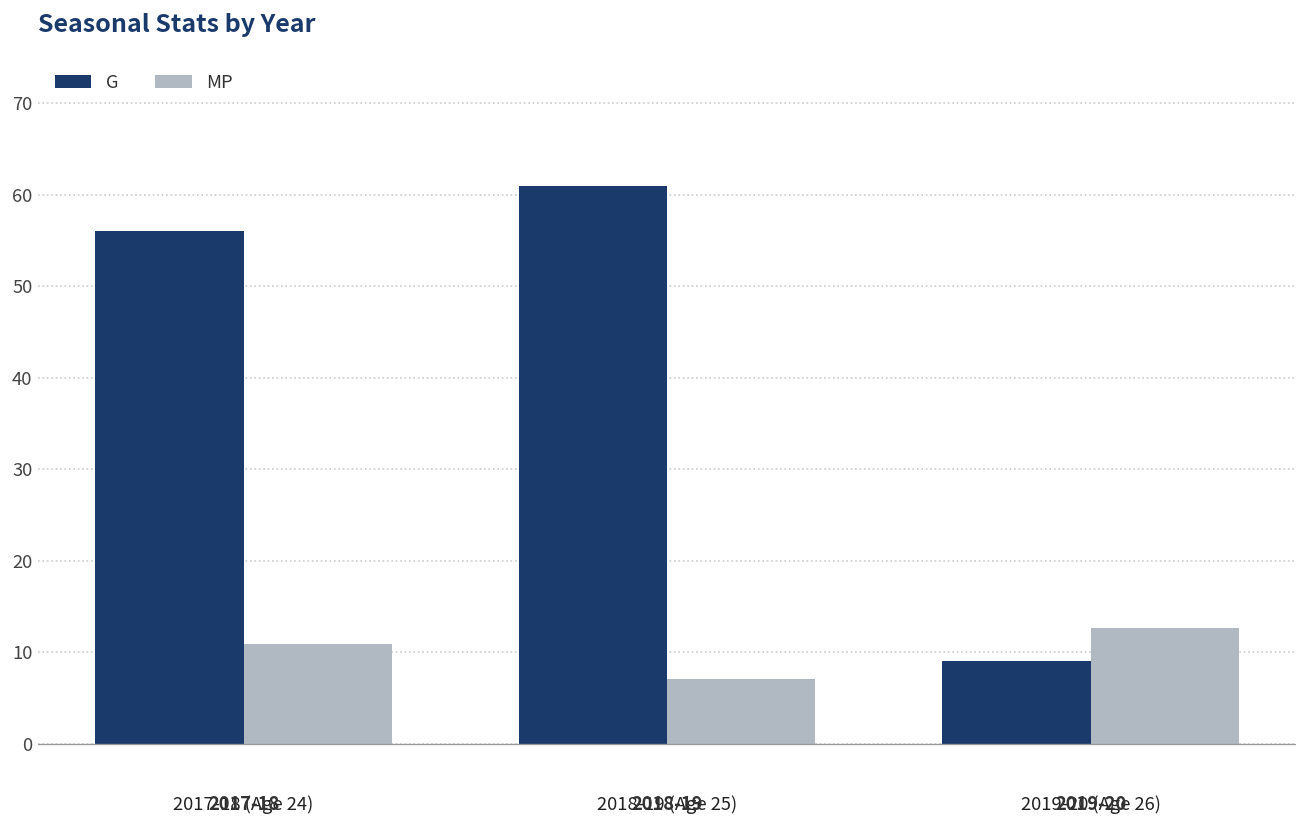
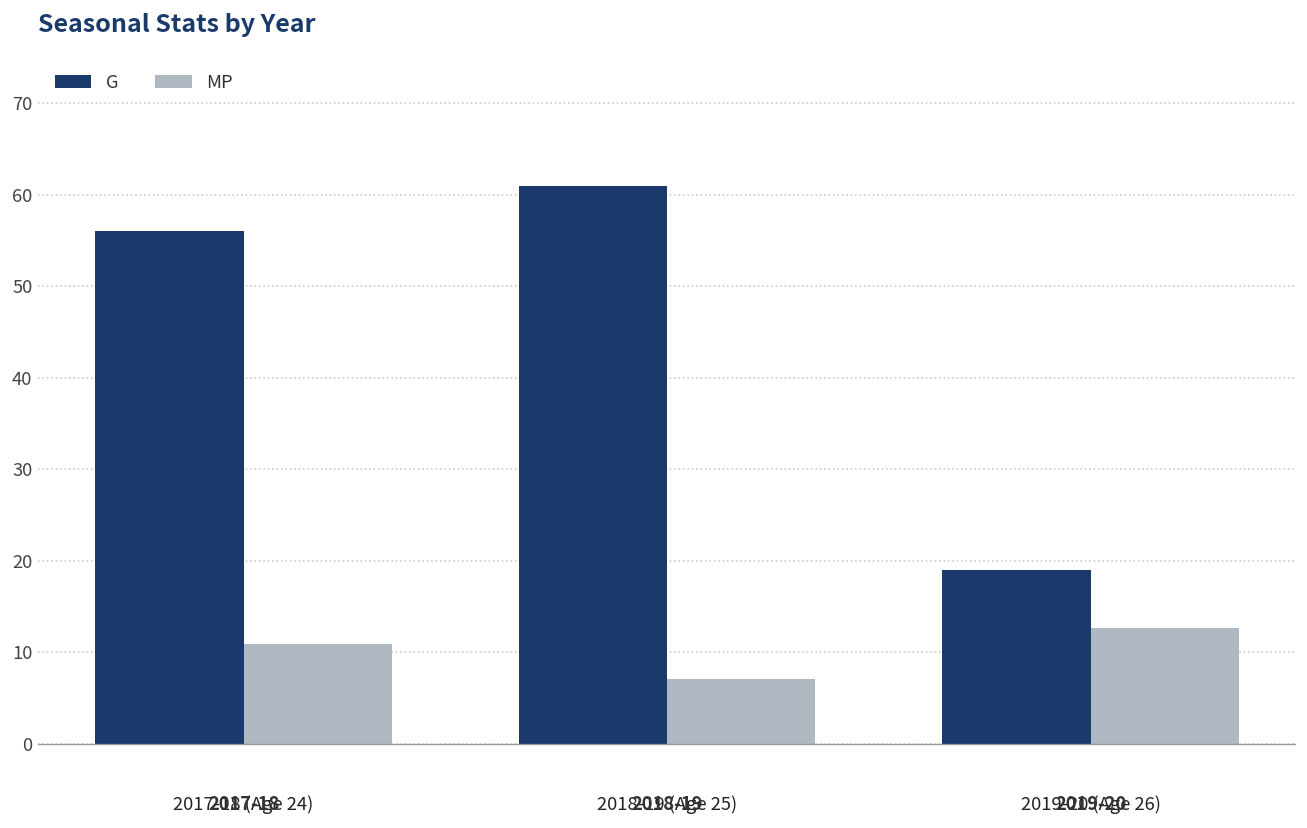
  {
    "G": {
      "2017-18 (Age 24)": 56,
      "2018-19 (Age 25)": 61,
-     "2019-20 (Age 26)": 9
+     "2019-20 (Age 26)": 19
    },
    "MP": {
      "2017-18 (Age 24)": 11,
      "2018-19 (Age 25)": 7,
      "2019-20 (Age 26)": 13
    }
  }
